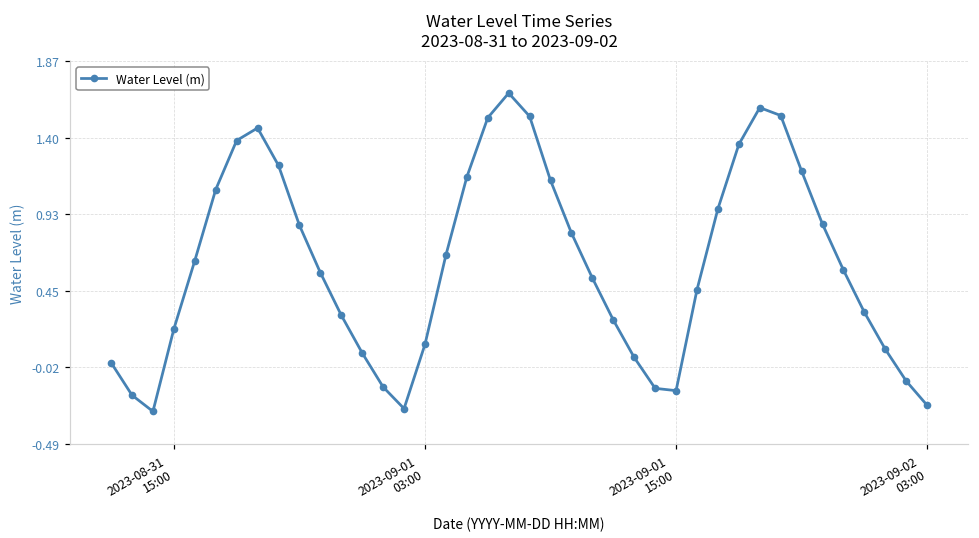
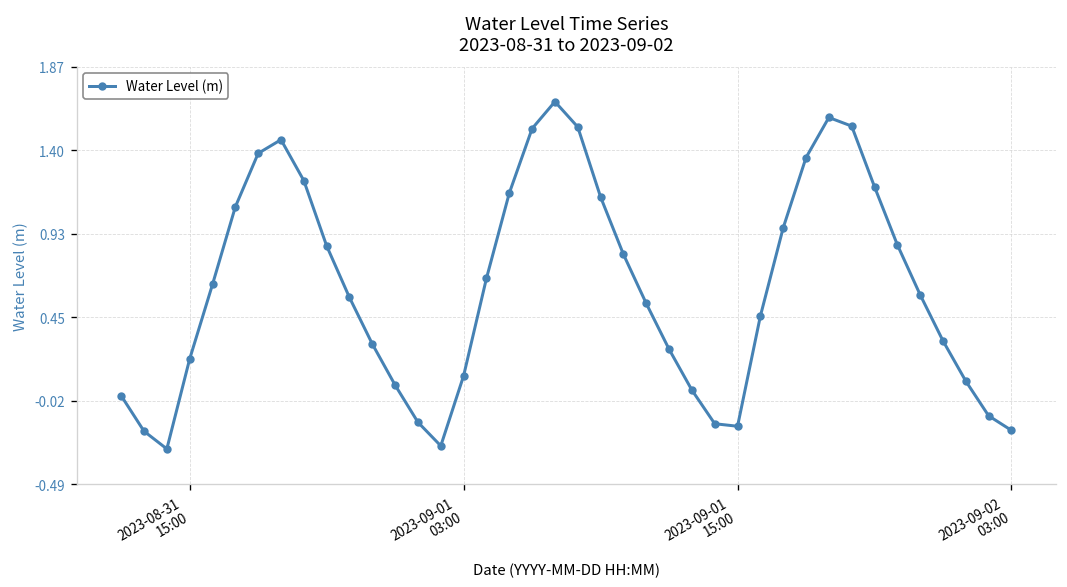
  {
    "2023-08-31 15:00": 0.22,
    "2023-09-01 03:00": 0.12,
    "2023-09-01 15:00": -0.16,
-   "2023-09-02 03:00": -0.25
+   "2023-09-02 03:00": -0.19
  }
